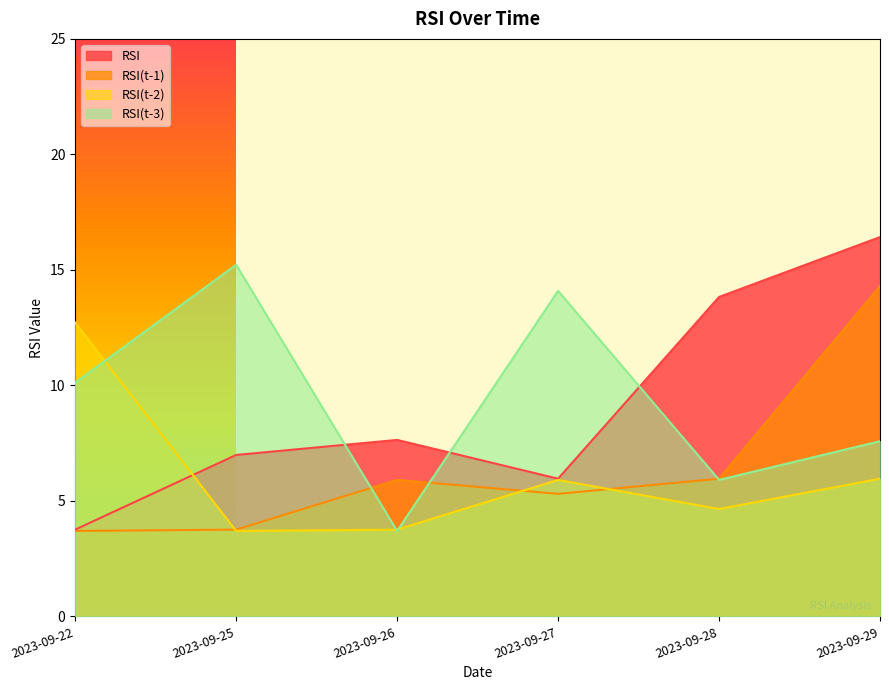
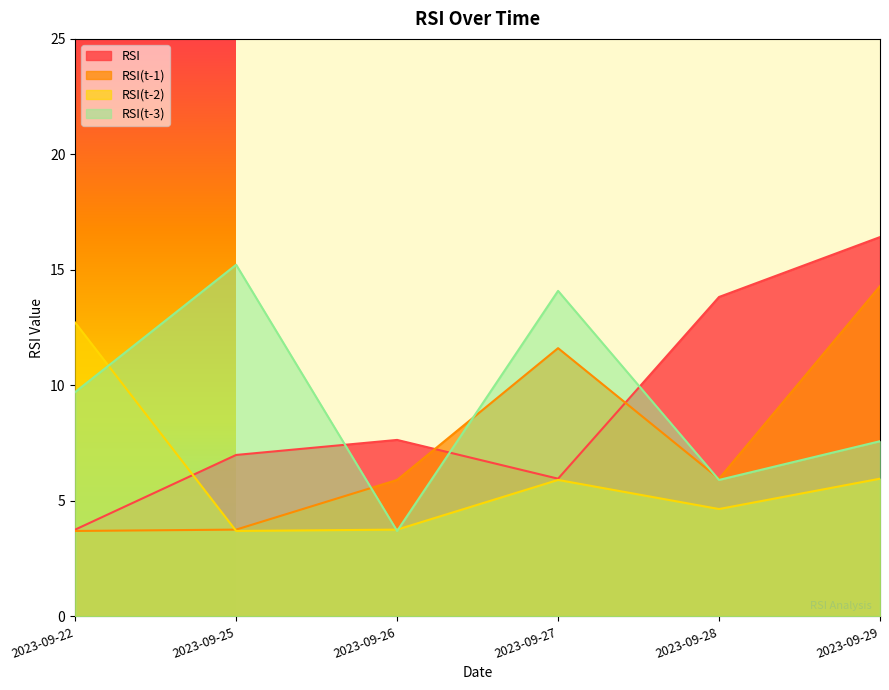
  {
    "RSI": {
      "2023-09-25": 7.0,
      "2023-09-26": 7.6,
      "2023-09-28": 13.8,
      "2023-09-29": 16.4
    },
    "RSI(t-1)": {
      "2023-09-26": 5.9,
-     "2023-09-27": 5.3,
+     "2023-09-27": 11.6,
      "2023-09-29": 14.3
    },
    "RSI(t-2)": {
      "2023-09-22": 12.7,
      "2023-09-28": 4.6,
      "2023-09-29": 6.0
    },
    "RSI(t-3)": {
-     "2023-09-22": 10.1,
+     "2023-09-22": 9.7,
      "2023-09-25": 15.2,
      "2023-09-27": 14.1,
      "2023-09-29": 7.6
    }
  }
